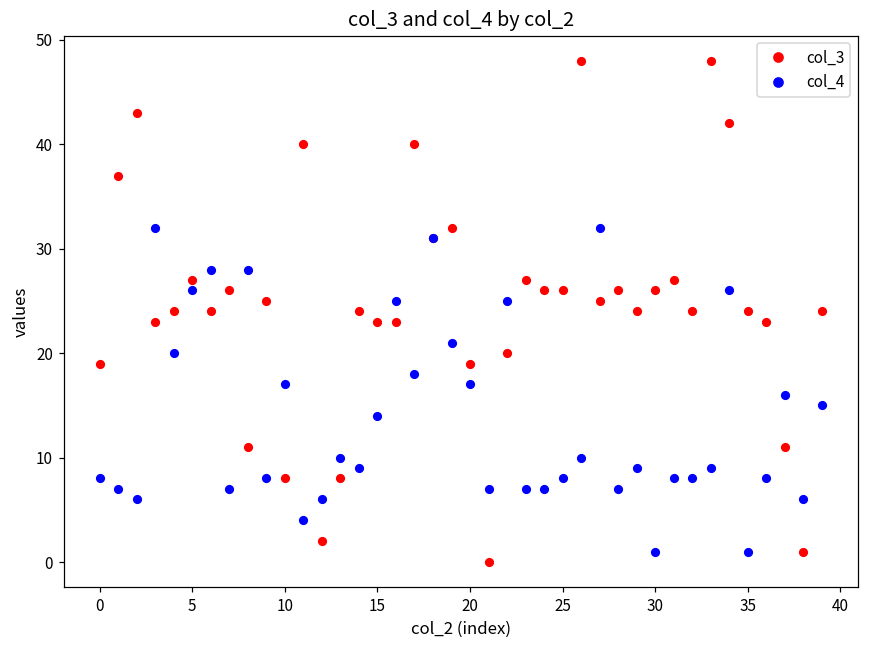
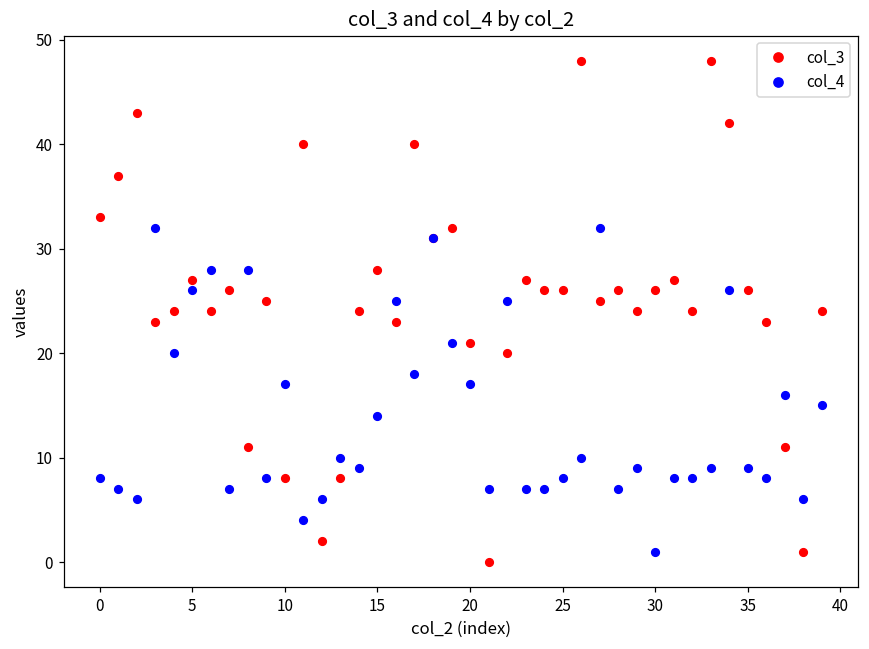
  {
    "col_3": {
-     "0": 19,
+     "0": 33,
      "5": 27,
      "10": 8,
-     "15": 23,
-     "20": 19,
+     "15": 28,
+     "20": 21,
      "25": 26,
      "30": 26,
-     "35": 24
+     "35": 26
    },
    "col_4": {
      "0": 8,
      "5": 26,
      "10": 17,
      "15": 14,
      "20": 17,
      "25": 8,
      "30": 1,
-     "35": 1
+     "35": 9
    }
  }
